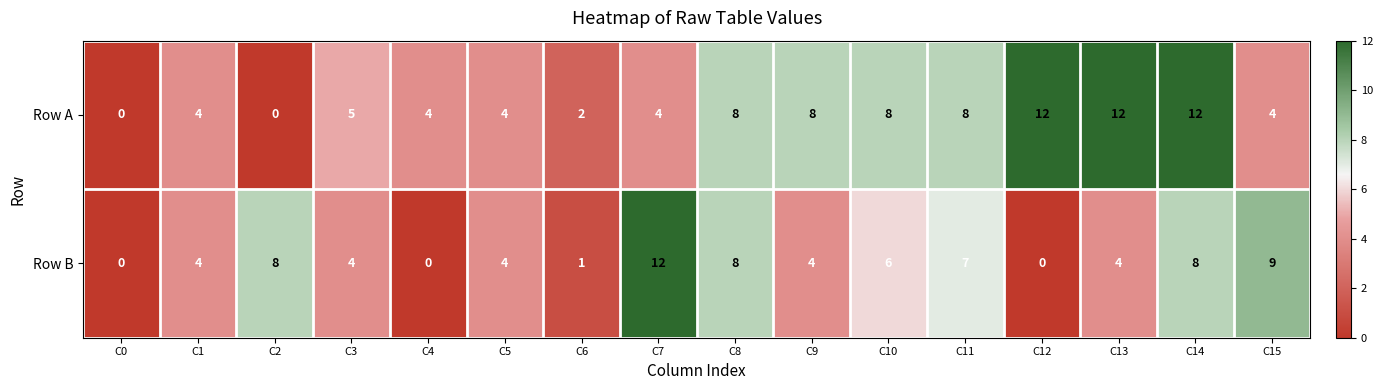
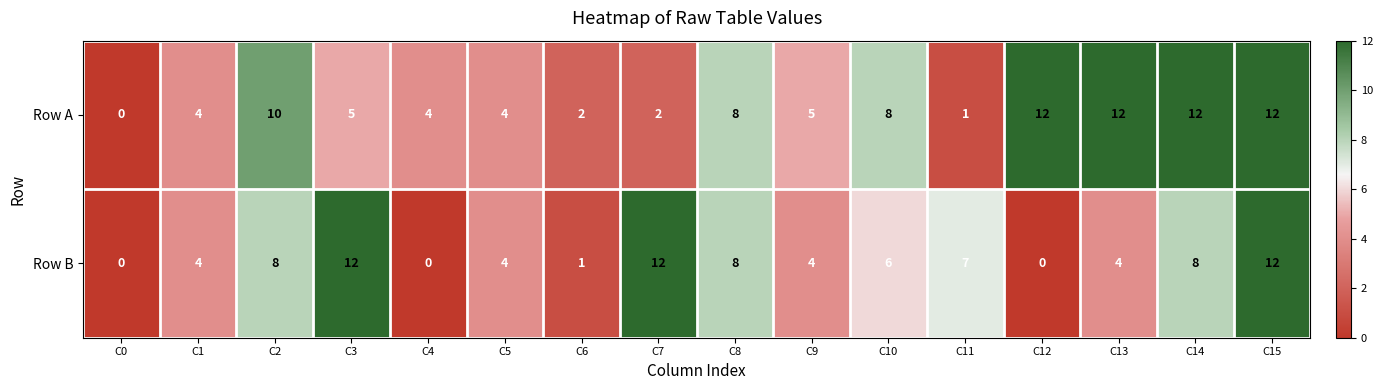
  {
    "Row A": {
      "C0": 0,
      "C1": 4,
-     "C2": 0,
+     "C2": 10,
      "C3": 5,
      "C4": 4,
      "C5": 4,
      "C6": 2,
-     "C7": 4,
+     "C7": 2,
      "C8": 8,
-     "C9": 8,
+     "C9": 5,
      "C10": 8,
-     "C11": 8,
+     "C11": 1,
      "C12": 12,
      "C13": 12,
      "C14": 12,
-     "C15": 4
+     "C15": 12
    },
    "Row B": {
      "C0": 0,
      "C1": 4,
      "C2": 8,
-     "C3": 4,
+     "C3": 12,
      "C4": 0,
      "C5": 4,
      "C6": 1,
      "C7": 12,
      "C8": 8,
      "C9": 4,
      "C12": 0,
      "C13": 4,
      "C14": 8,
-     "C15": 9
+     "C15": 12
    }
  }
